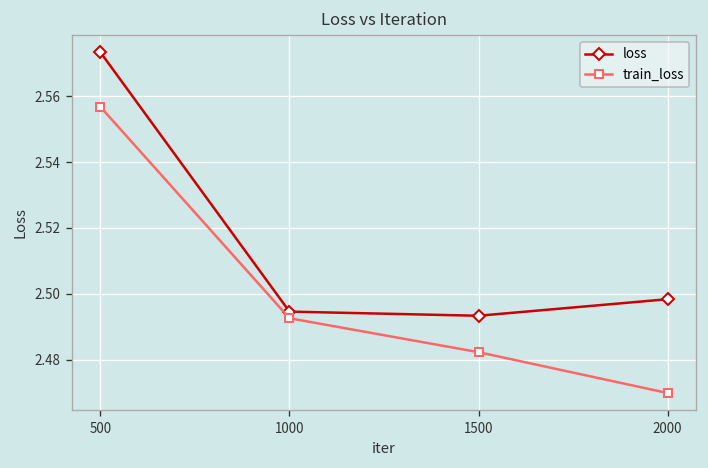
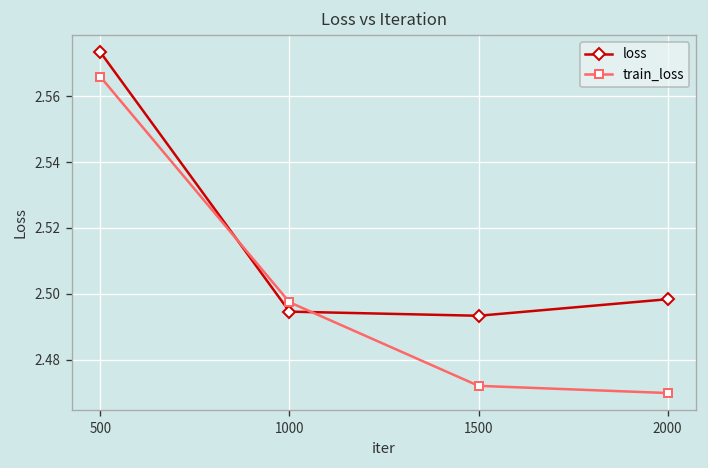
  {
    "loss": {
      "500": 2.573,
      "1000": 2.495,
      "1500": 2.493,
      "2000": 2.498
    },
    "train_loss": {
-     "500": 2.557,
-     "1000": 2.493,
-     "1500": 2.482,
+     "500": 2.566,
+     "1000": 2.497,
+     "1500": 2.472,
      "2000": 2.470
    }
  }
